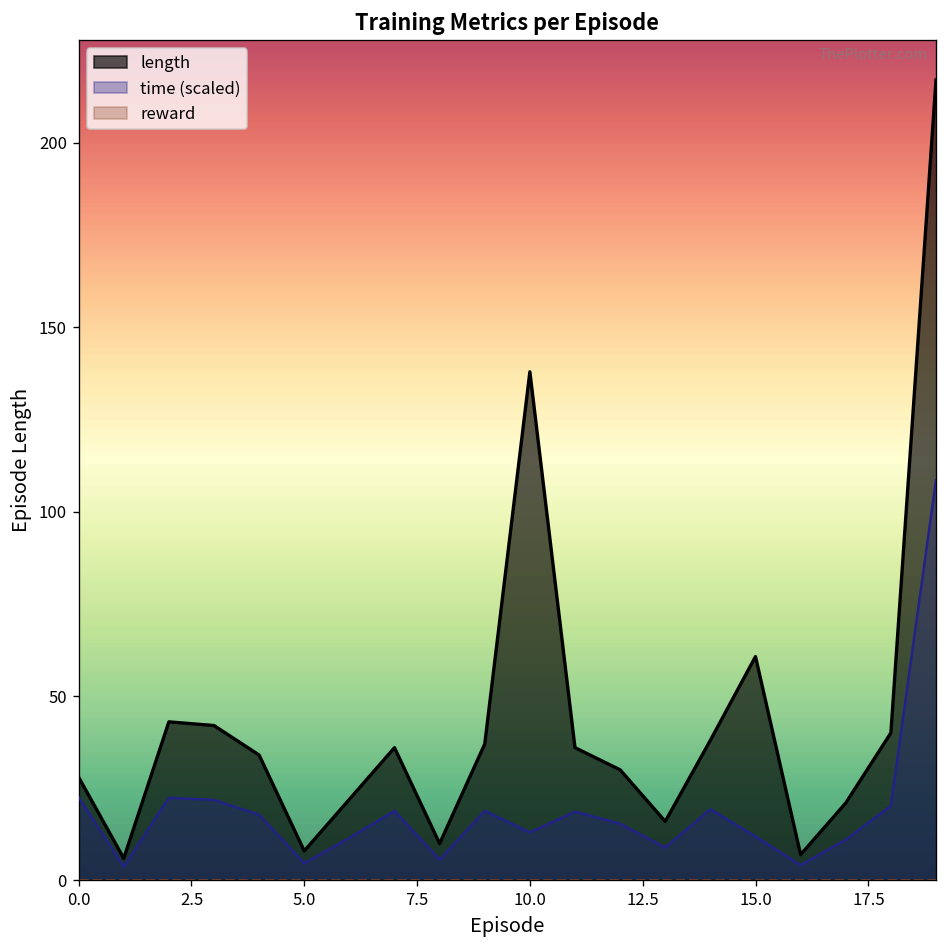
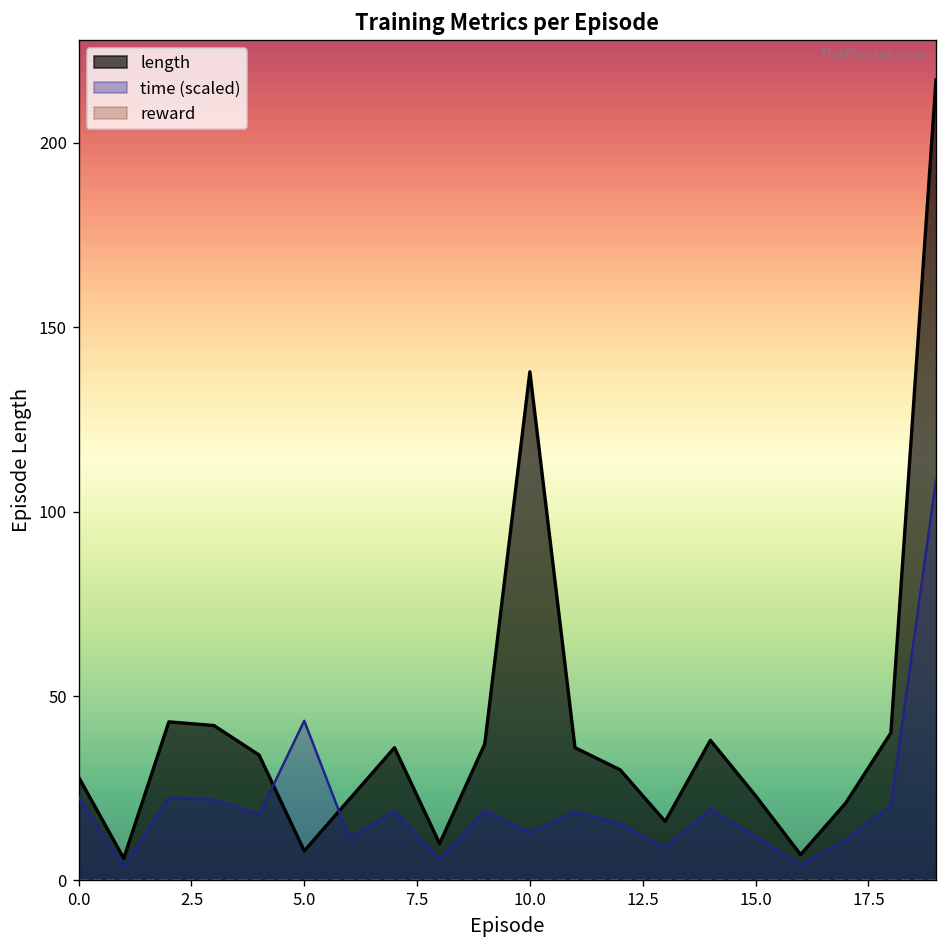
  {
    "length": {
      "0.0": 28,
      "5.0": 8,
      "10.0": 138,
-     "15.0": 61
+     "15.0": 23
    },
    "time (scaled)": {
      "0.0": 23,
-     "5.0": 5,
+     "5.0": 43,
      "10.0": 13,
      "15.0": 12
    },
    "reward": {
      "0.0": 0,
      "5.0": 0,
      "10.0": 0,
      "15.0": 0
    }
  }
